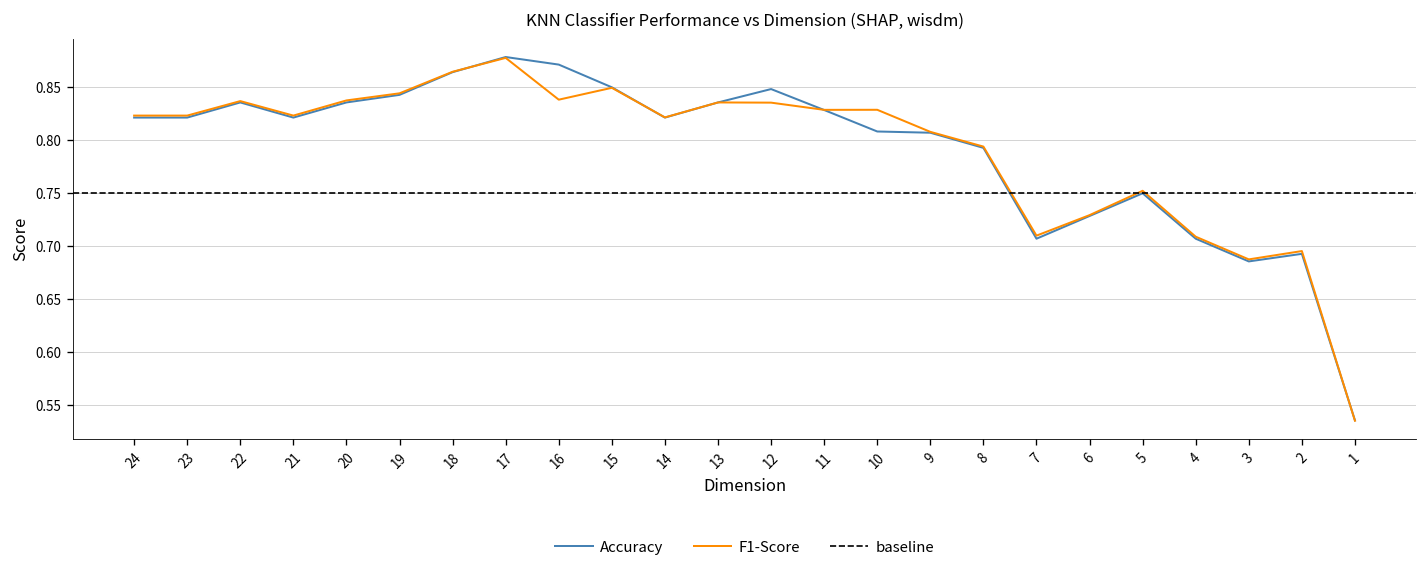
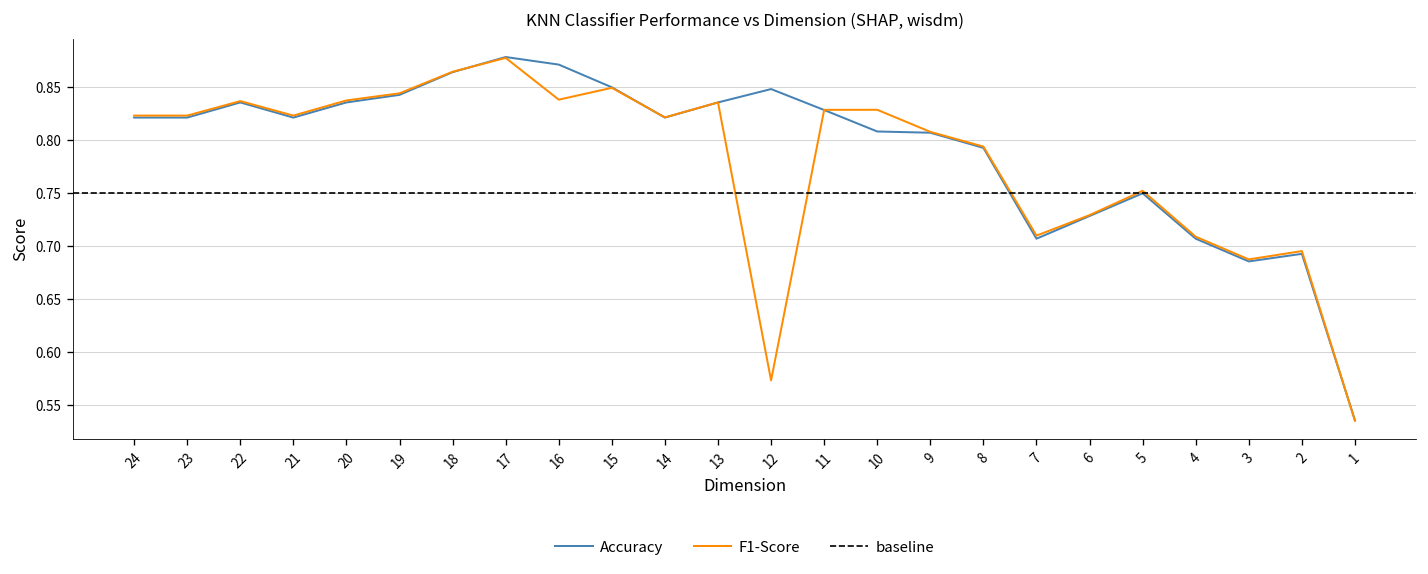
  {
    "Accuracy": {
      "16": 0.87,
      "12": 0.85,
      "10": 0.81
    },
    "F1-Score": {
      "16": 0.84,
-     "12": 0.84,
+     "12": 0.57,
      "10": 0.83
    }
  }
